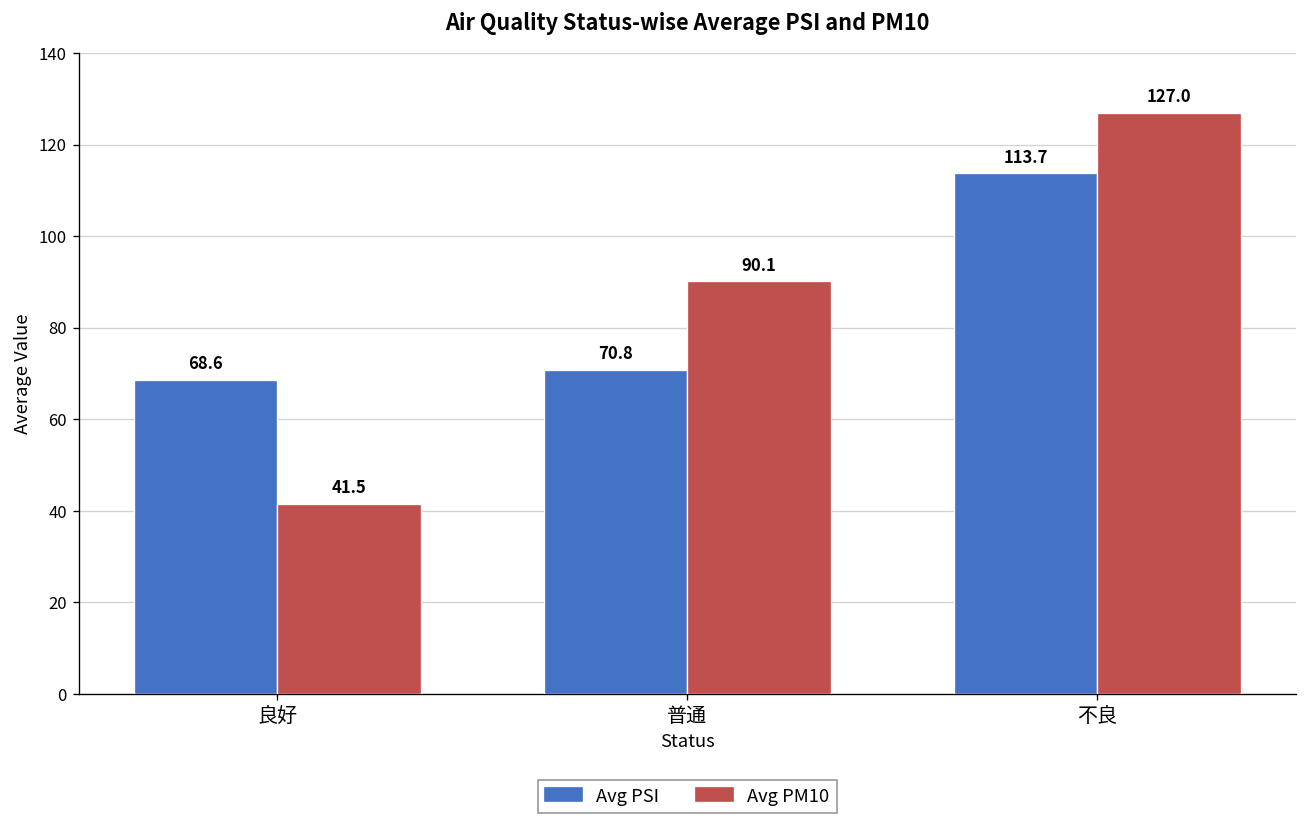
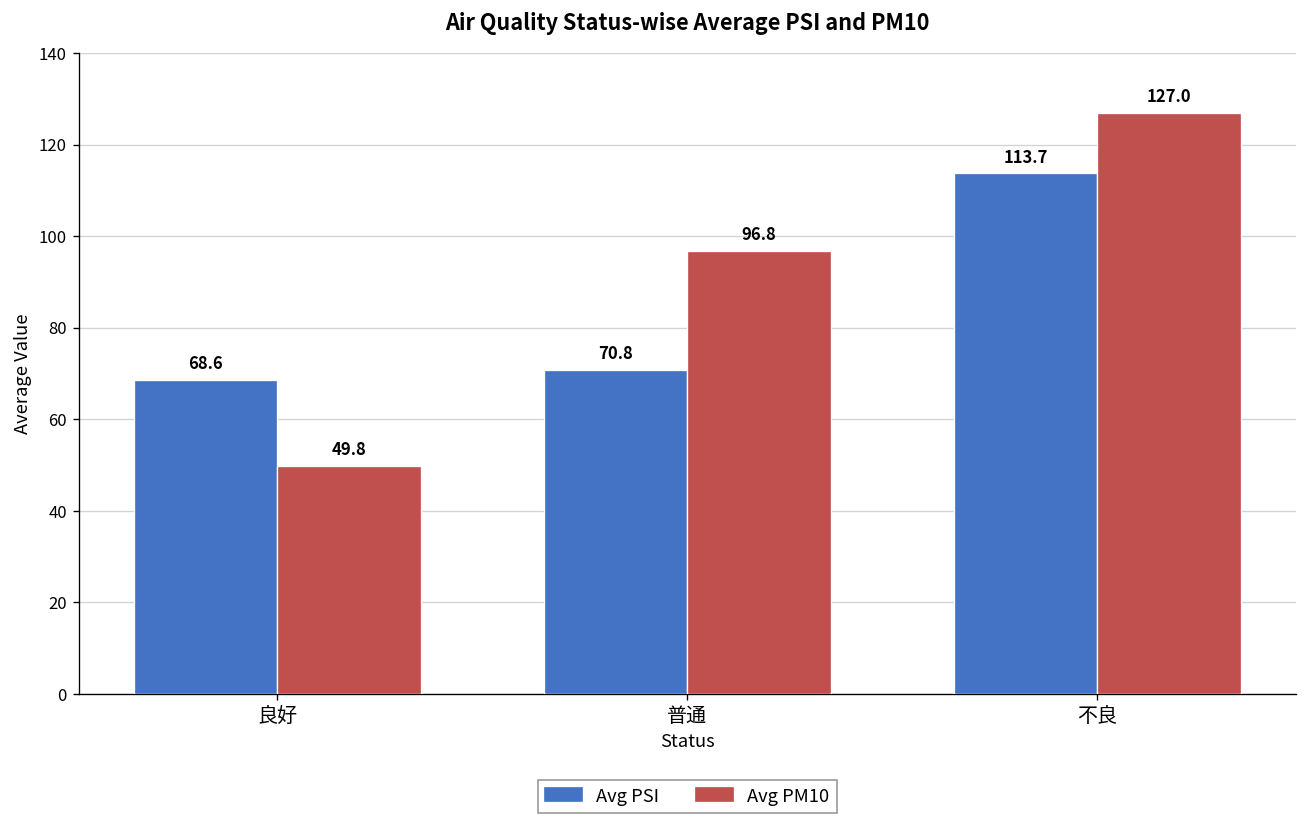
  {
    "Avg PSI": {
      "良好": 68.6,
      "普通": 70.8,
      "不良": 113.7
    },
    "Avg PM10": {
-     "良好": 41.5,
-     "普通": 90.1,
+     "良好": 49.8,
+     "普通": 96.8,
      "不良": 127.0
    }
  }
